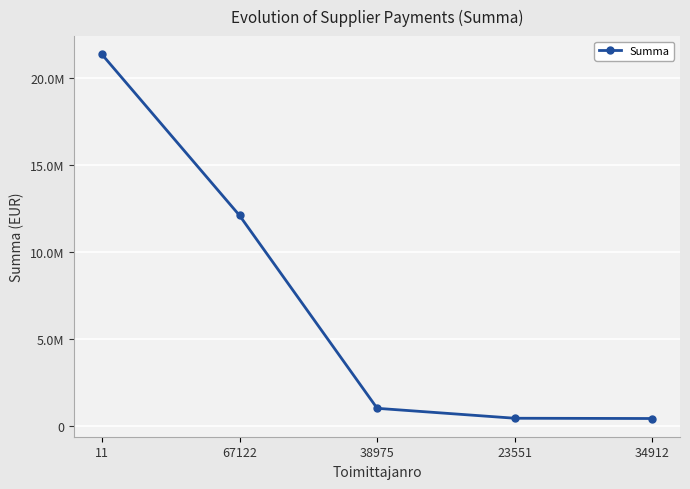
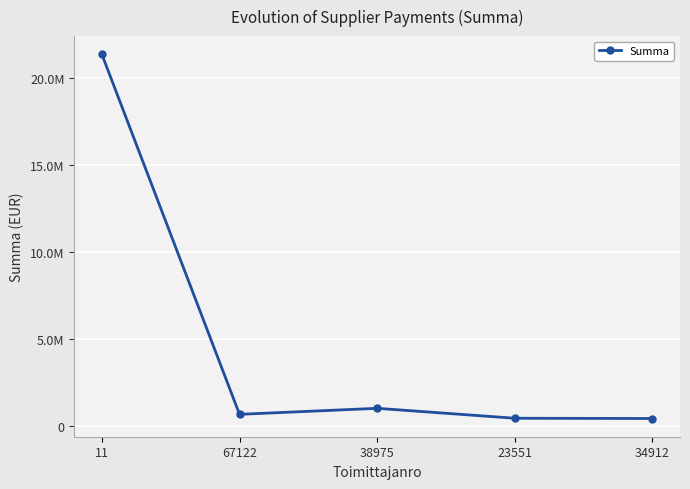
  {
    "11": 21400000,
-   "67122": 12100000,
+   "67122": 700000,
    "38975": 1000000,
    "23551": 500000,
    "34912": 400000
  }
